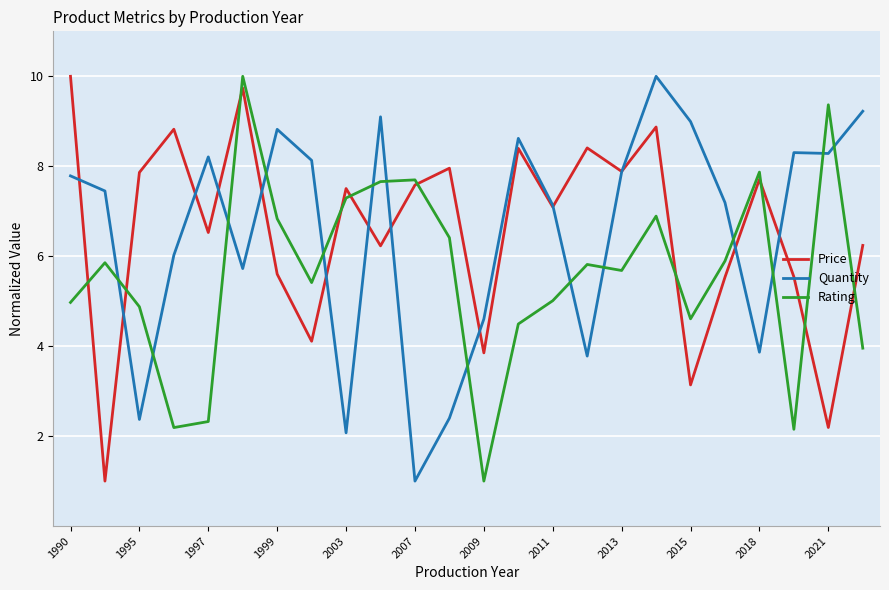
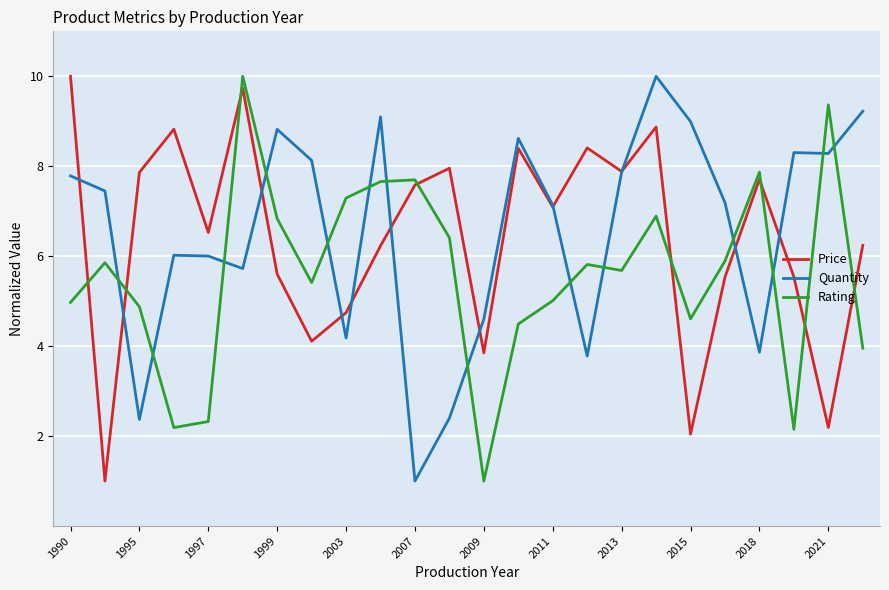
  {
    "Price": {
      "1990": 10.0,
      "1995": 7.9,
      "1997": 6.5,
      "1999": 5.6,
-     "2003": 7.5,
+     "2003": 4.7,
      "2007": 7.6,
      "2009": 3.9,
-     "2015": 3.1,
+     "2015": 2.0,
      "2018": 7.7,
      "2021": 2.2
    },
    "Quantity": {
      "1990": 7.8,
      "1995": 2.4,
-     "1997": 8.2,
+     "1997": 6.0,
      "1999": 8.8,
-     "2003": 2.1,
+     "2003": 4.2,
      "2007": 1.0,
      "2009": 4.6,
      "2015": 9.0,
      "2018": 3.9,
      "2021": 8.3
    },
    "Rating": {
      "1990": 5.0,
      "1995": 4.9,
      "1997": 2.3,
      "1999": 6.8,
      "2003": 7.3,
      "2007": 7.7,
      "2009": 1.0,
      "2011": 5.0,
      "2013": 5.7,
      "2015": 4.6,
      "2018": 7.9,
      "2021": 9.4
    }
  }
